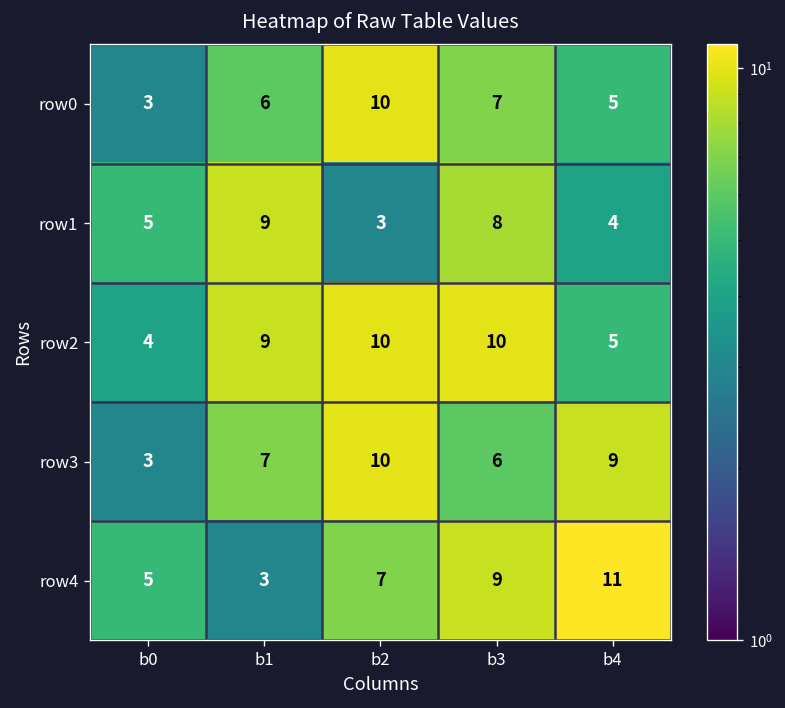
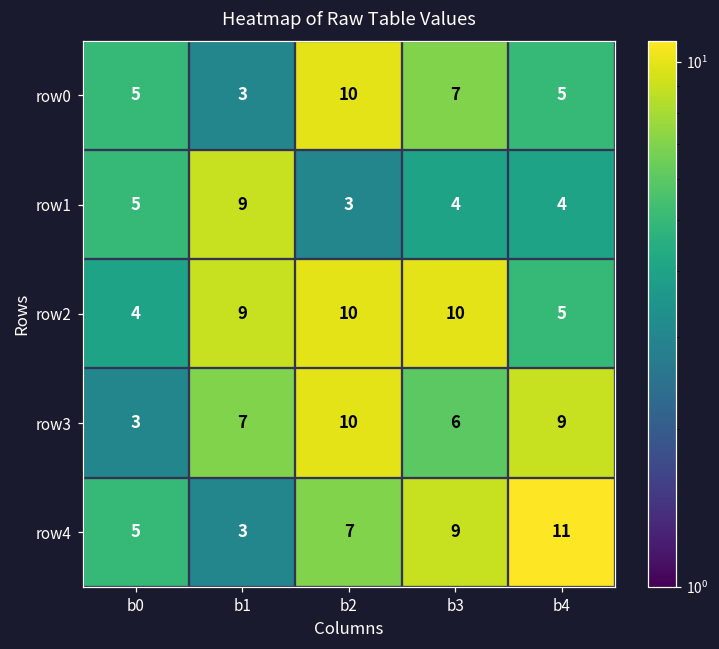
  {
    "row0": {
-     "b0": 3,
-     "b1": 6,
+     "b0": 5,
+     "b1": 3,
      "b2": 10,
      "b3": 7,
      "b4": 5
    },
    "row1": {
      "b0": 5,
      "b1": 9,
      "b2": 3,
-     "b3": 8,
+     "b3": 4,
      "b4": 4
    },
    "row2": {
      "b0": 4,
      "b1": 9,
      "b2": 10,
      "b3": 10,
      "b4": 5
    },
    "row3": {
      "b0": 3,
      "b1": 7,
      "b2": 10,
      "b3": 6,
      "b4": 9
    },
    "row4": {
      "b0": 5,
      "b1": 3,
      "b2": 7,
      "b3": 9,
      "b4": 11
    }
  }
